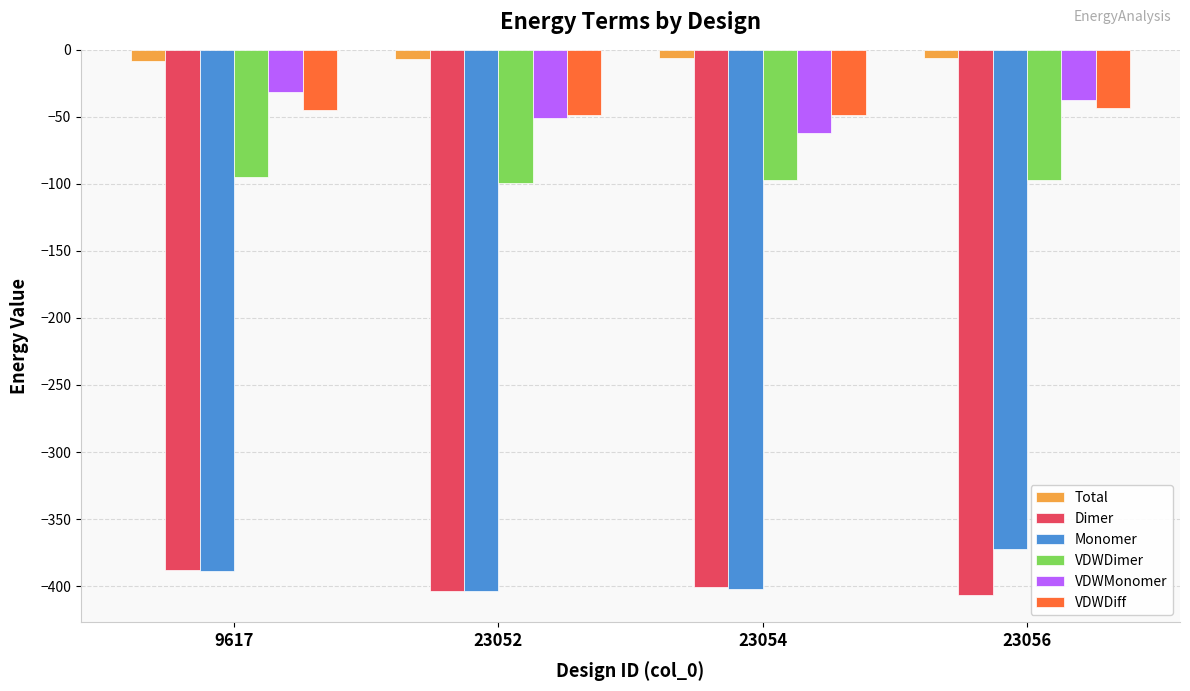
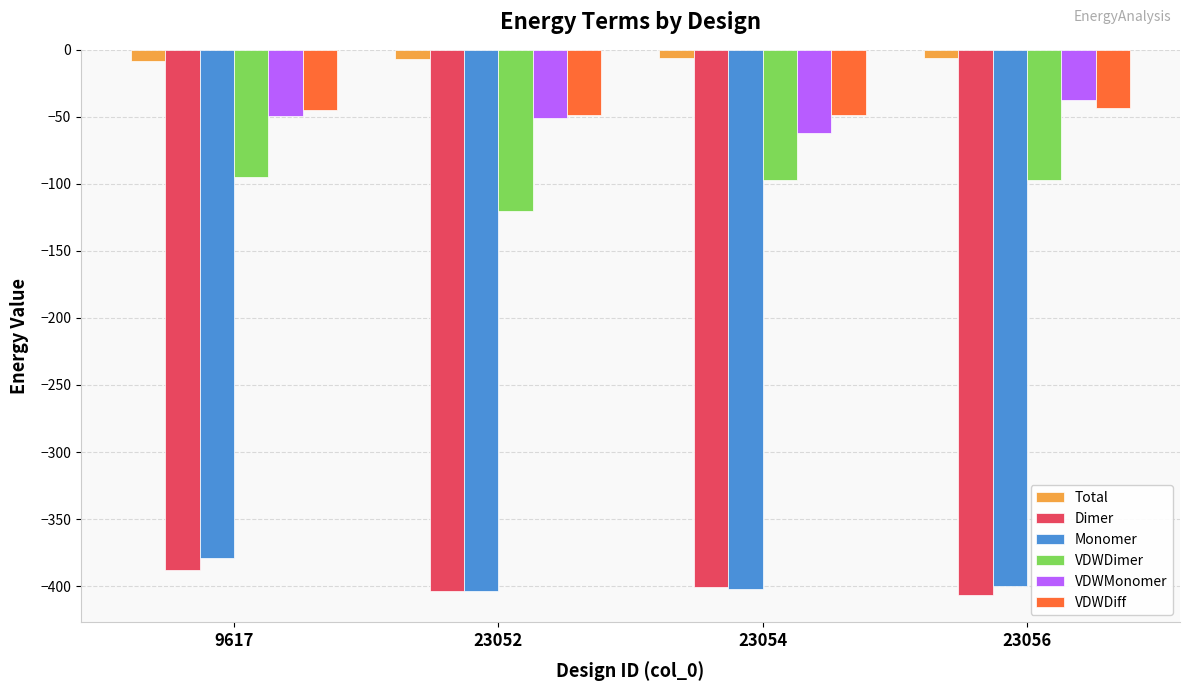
  {
    "Monomer": {
-     "9617": -388,
+     "9617": -379,
      "23052": -404,
      "23054": -402,
-     "23056": -372
+     "23056": -400
    },
    "VDWDimer": {
      "9617": -95,
-     "23052": -100,
+     "23052": -120,
      "23054": -97,
      "23056": -97
    },
    "VDWMonomer": {
-     "9617": -32,
+     "9617": -50,
      "23052": -51,
      "23054": -62,
      "23056": -37
    }
  }
